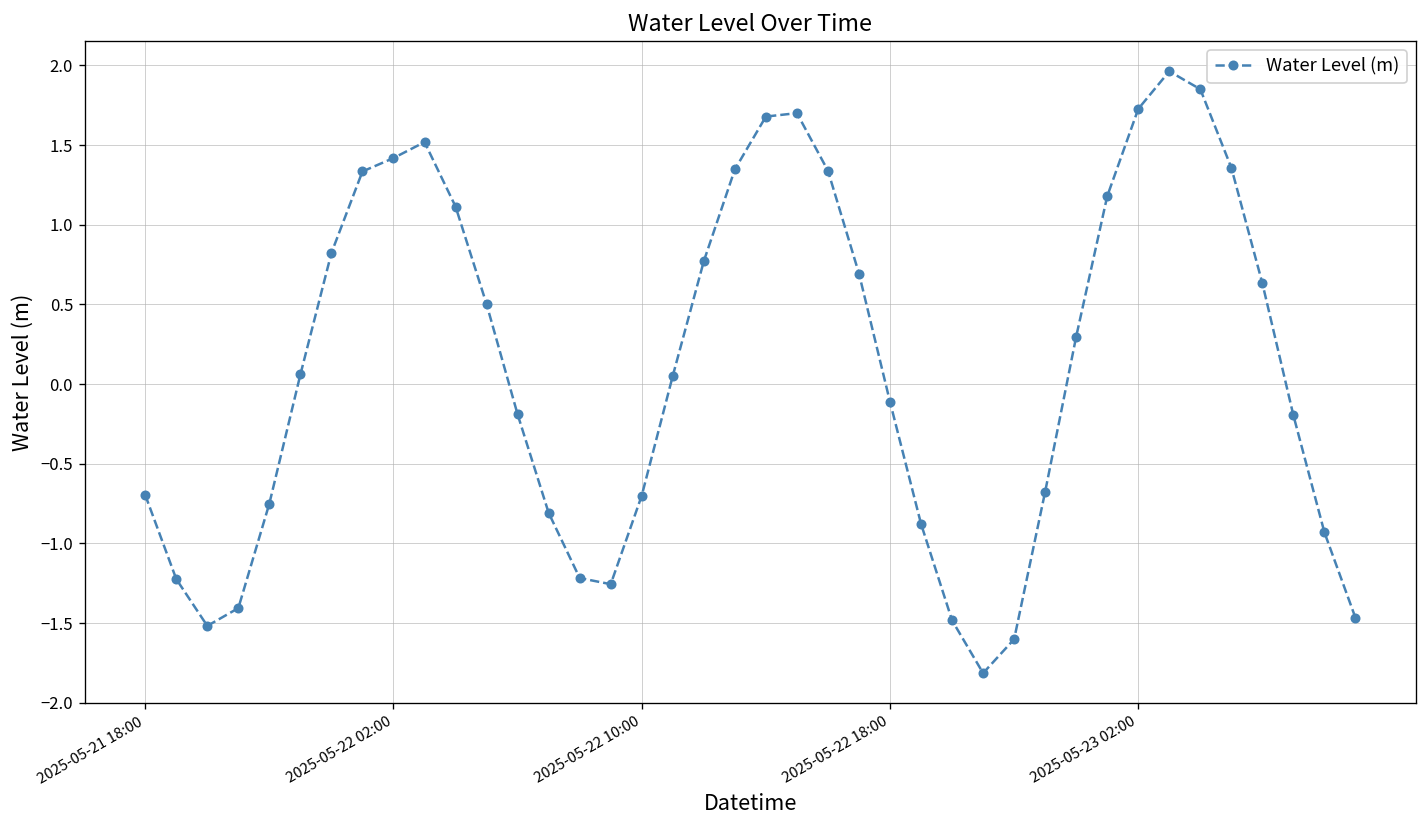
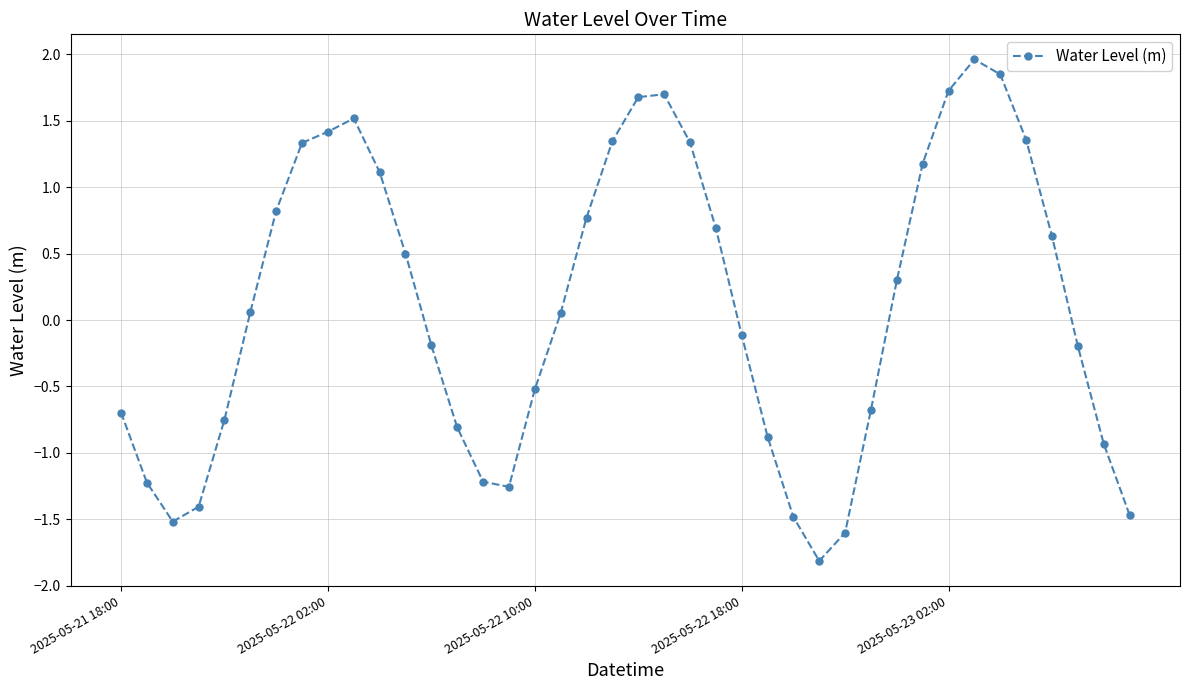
  {
    "2025-05-21 18:00": -0.70,
    "2025-05-22 02:00": 1.42,
-   "2025-05-22 10:00": -0.70,
+   "2025-05-22 10:00": -0.52,
    "2025-05-22 18:00": -0.11,
    "2025-05-23 02:00": 1.73
  }
